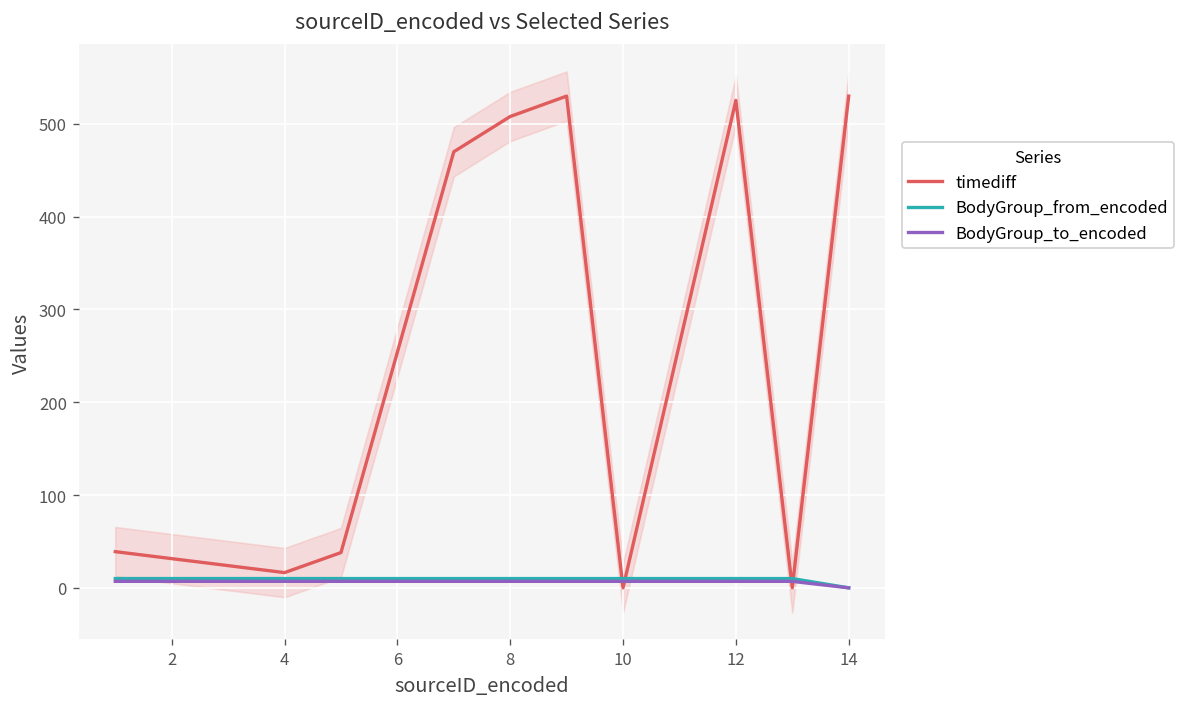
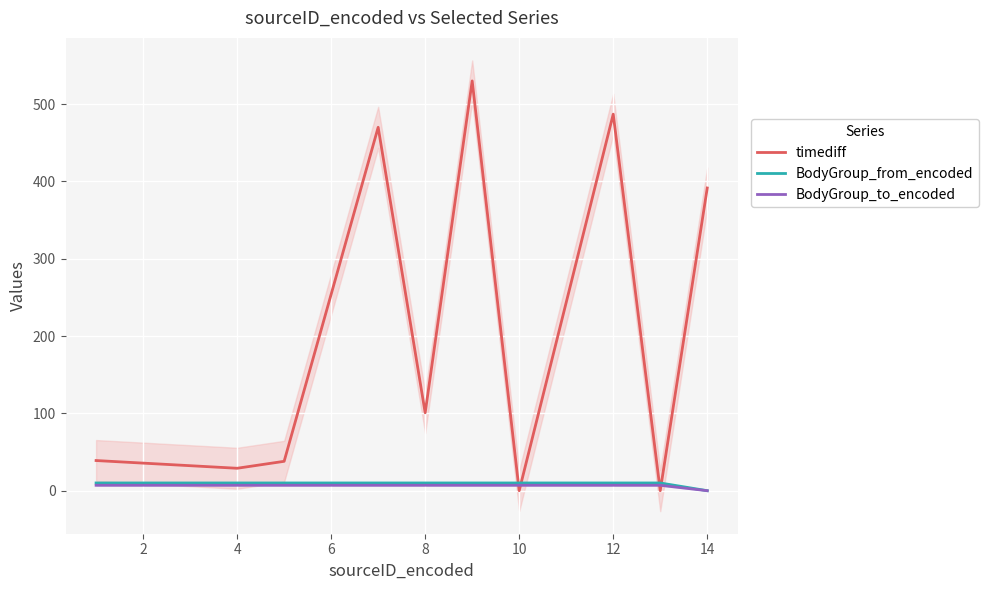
  {
    "timediff": {
-     "4": 20,
-     "8": 510,
+     "4": 30,
+     "8": 100,
      "10": 0,
-     "12": 530,
-     "14": 530
+     "12": 490,
+     "14": 390
    }
  }
